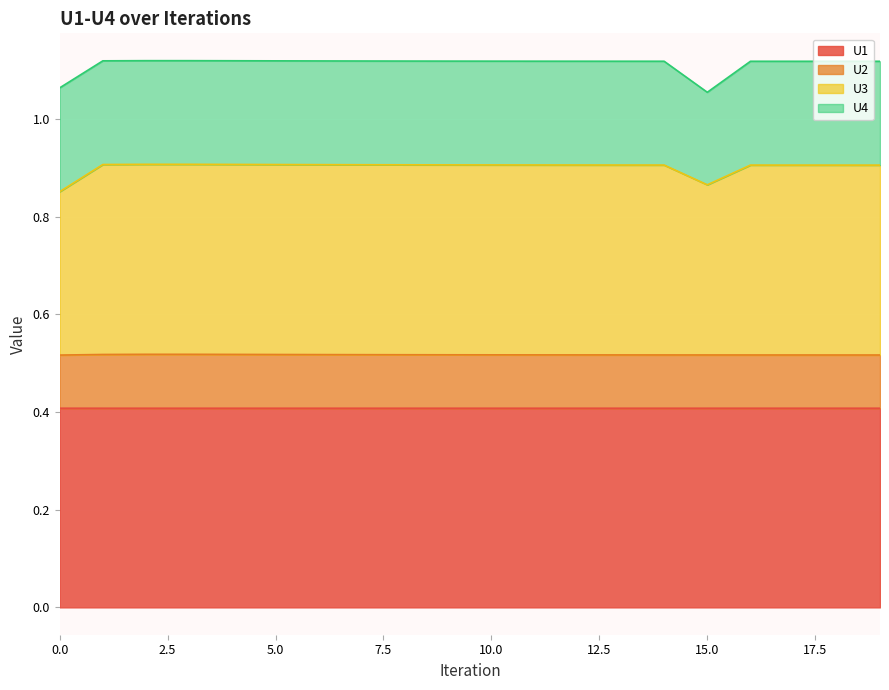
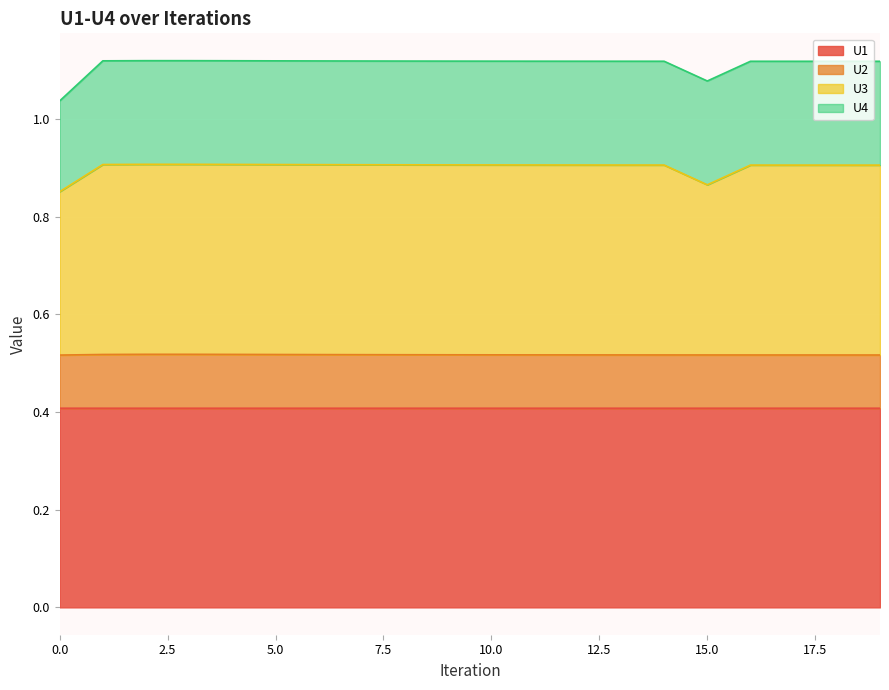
  {
    "U3": {
      "0.0": 0.33,
      "5.0": 0.39,
      "10.0": 0.39,
      "15.0": 0.35
    },
    "U4": {
-     "0.0": 0.21,
+     "0.0": 0.19,
      "5.0": 0.21,
      "10.0": 0.21,
-     "15.0": 0.19
+     "15.0": 0.21
    }
  }
